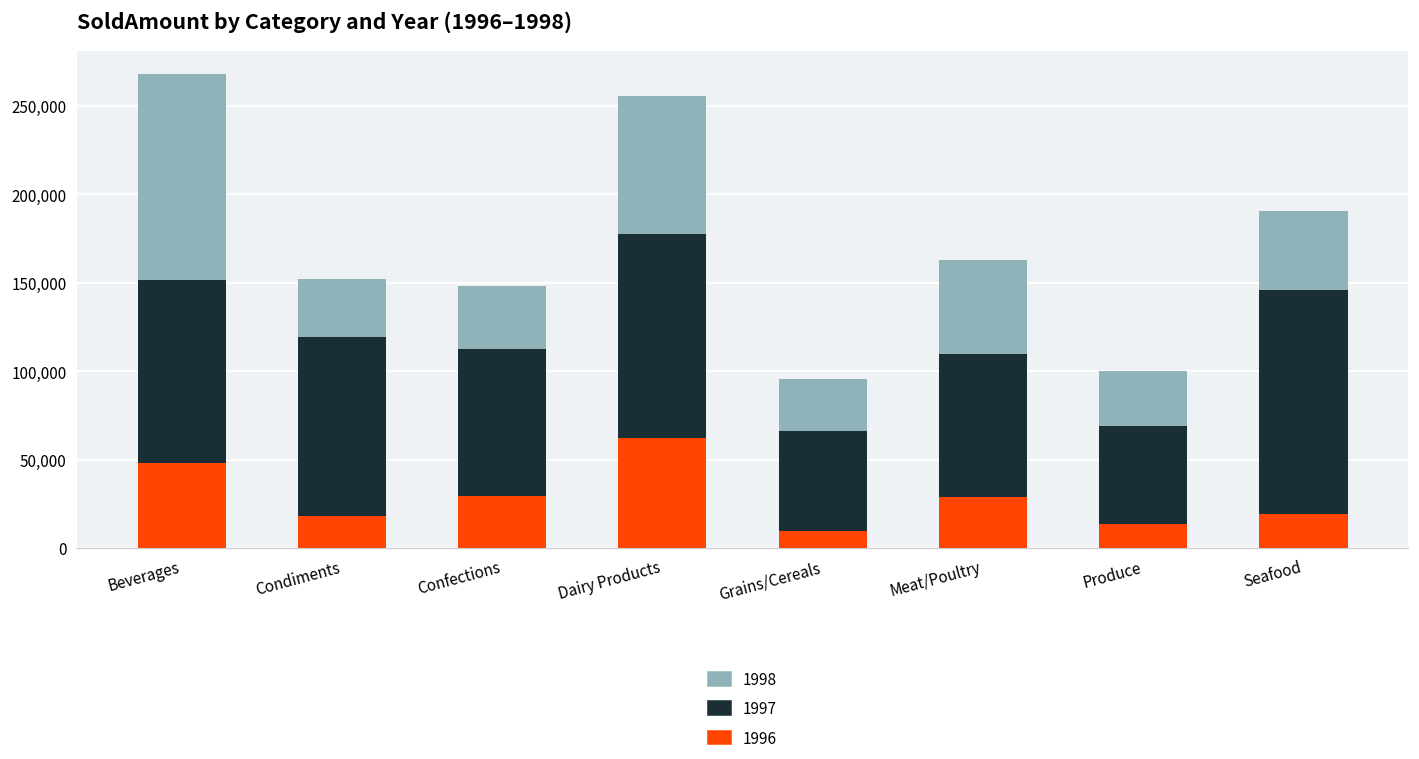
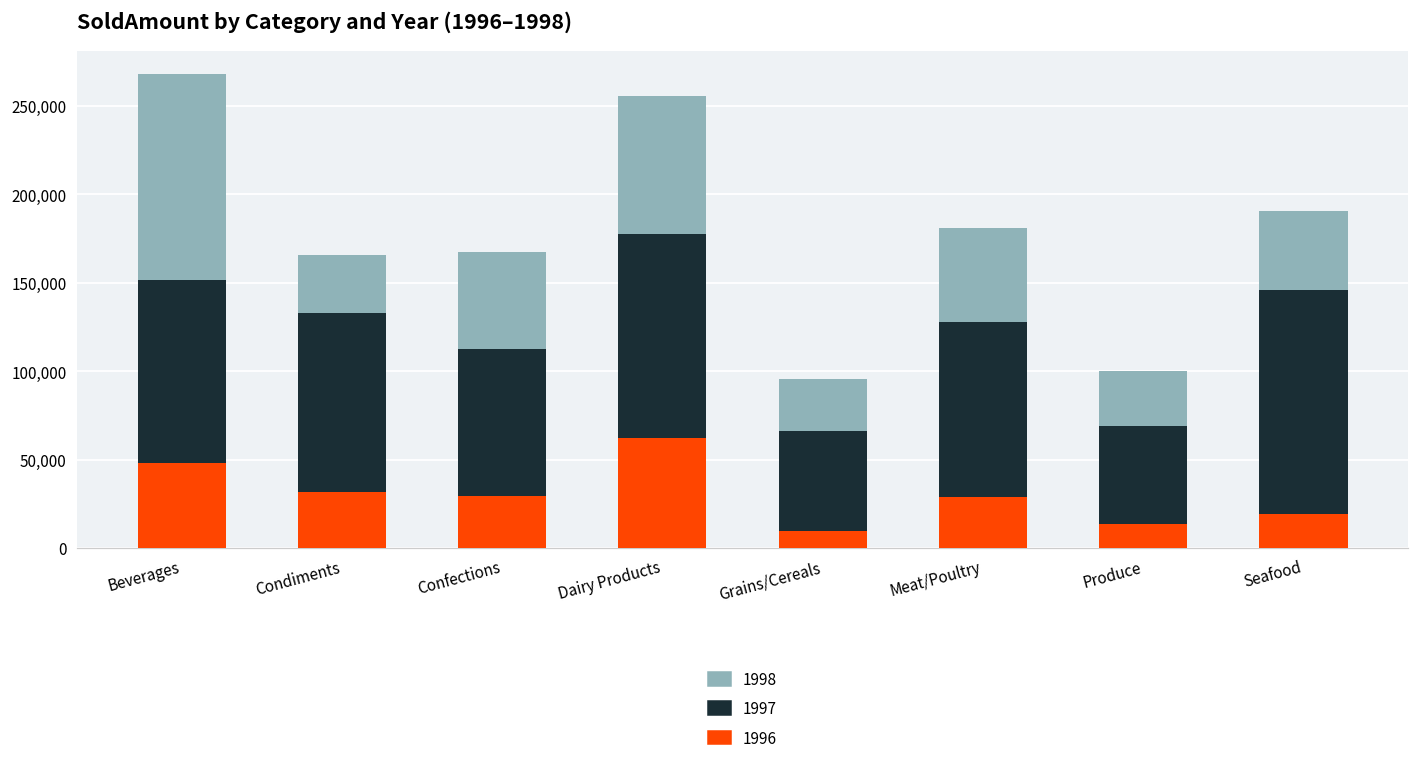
  {
    "1996": {
      "Beverages": "48,000",
-     "Condiments": "18,000",
+     "Condiments": "32,000",
      "Confections": "30,000",
      "Dairy Products": "62,000",
      "Grains/Cereals": "10,000",
      "Meat/Poultry": "29,000",
      "Produce": "14,000",
      "Seafood": "19,000"
    },
    "1997": {
      "Beverages": "104,000",
      "Condiments": "101,000",
      "Confections": "83,000",
      "Dairy Products": "115,000",
      "Grains/Cereals": "57,000",
-     "Meat/Poultry": "81,000",
+     "Meat/Poultry": "99,000",
      "Produce": "55,000",
      "Seafood": "127,000"
    },
    "1998": {
      "Beverages": "116,000",
      "Condiments": "33,000",
-     "Confections": "36,000",
+     "Confections": "55,000",
      "Dairy Products": "78,000",
      "Grains/Cereals": "29,000",
      "Meat/Poultry": "53,000",
      "Produce": "31,000",
      "Seafood": "45,000"
    }
  }
